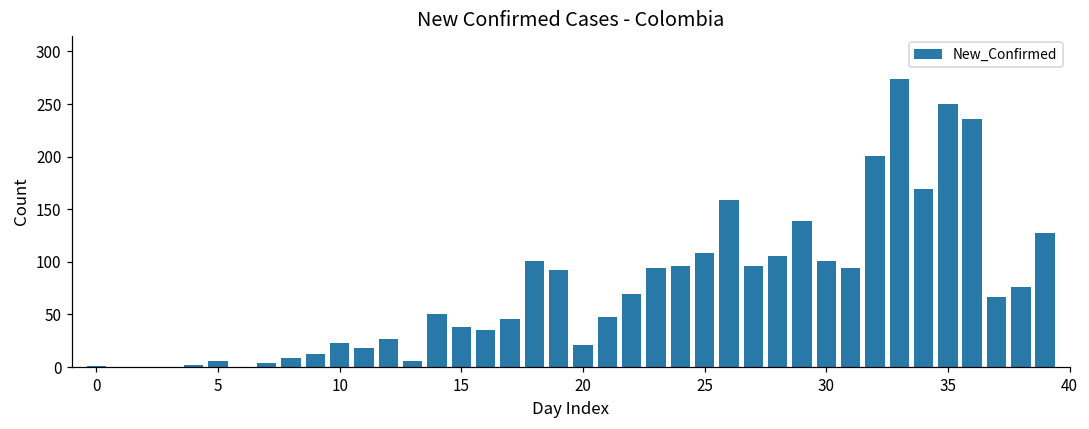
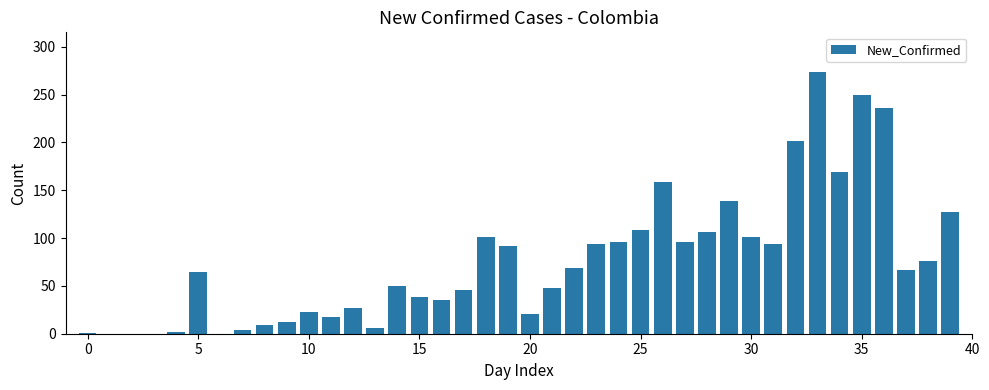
  {
-   "5": 10,
+   "5": 70,
    "10": 20,
    "15": 40,
    "20": 20,
    "25": 110,
    "30": 100,
    "35": 250
  }
